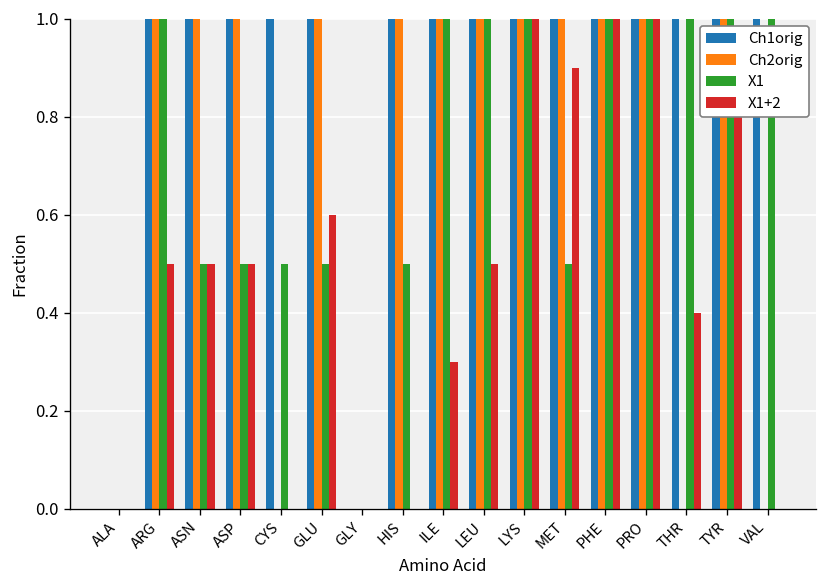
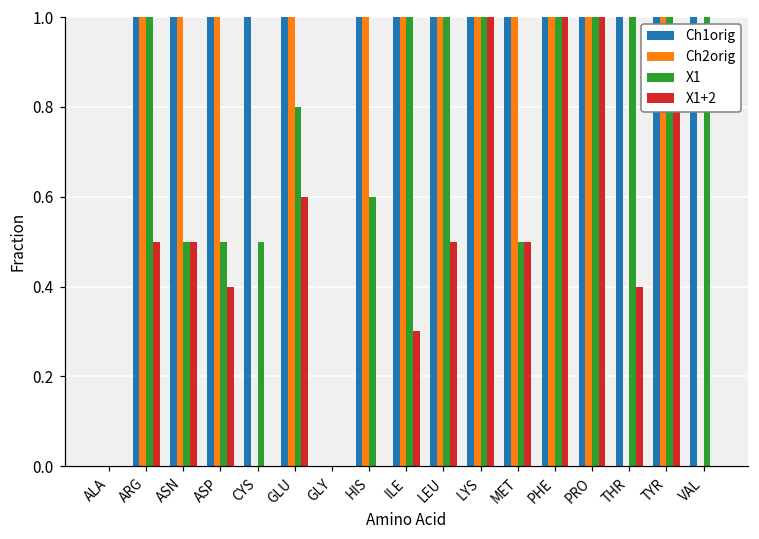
  {
    "Ch1orig": {
      "ALA": 0.0,
      "ARG": 1.0,
      "ASN": 1.0,
      "ASP": 1.0,
      "CYS": 1.0,
      "GLU": 1.0,
      "GLY": 0.0,
      "HIS": 1.0,
      "ILE": 1.0,
      "LEU": 1.0,
      "LYS": 1.0,
      "MET": 1.0,
      "PHE": 1.0,
      "PRO": 1.0,
      "THR": 1.0,
      "TYR": 1.0,
      "VAL": 1.0
    },
    "Ch2orig": {
      "ALA": 0.0,
      "ARG": 1.0,
      "ASN": 1.0,
      "ASP": 1.0,
      "CYS": 0.0,
      "GLU": 1.0,
      "GLY": 0.0,
      "HIS": 1.0,
      "ILE": 1.0,
      "LEU": 1.0,
      "LYS": 1.0,
      "MET": 1.0,
      "PHE": 1.0,
      "PRO": 1.0,
      "THR": 0.0,
      "TYR": 1.0,
      "VAL": 0.0
    },
    "X1": {
      "ALA": 0.0,
      "ARG": 1.0,
      "ASN": 0.5,
      "ASP": 0.5,
      "CYS": 0.5,
-     "GLU": 0.5,
+     "GLU": 0.8,
      "GLY": 0.0,
-     "HIS": 0.5,
+     "HIS": 0.6,
      "ILE": 1.0,
      "LEU": 1.0,
      "LYS": 1.0,
      "MET": 0.5,
      "PHE": 1.0,
      "PRO": 1.0,
      "THR": 1.0,
      "TYR": 1.0,
      "VAL": 1.0
    },
    "X1+2": {
      "ALA": 0.0,
      "ARG": 0.5,
      "ASN": 0.5,
-     "ASP": 0.5,
+     "ASP": 0.4,
      "CYS": 0.0,
      "GLU": 0.6,
      "GLY": 0.0,
      "HIS": 0.0,
      "ILE": 0.3,
      "LEU": 0.5,
      "LYS": 1.0,
-     "MET": 0.9,
+     "MET": 0.5,
      "PHE": 1.0,
      "PRO": 1.0,
      "THR": 0.4,
      "VAL": 0.0
    }
  }
